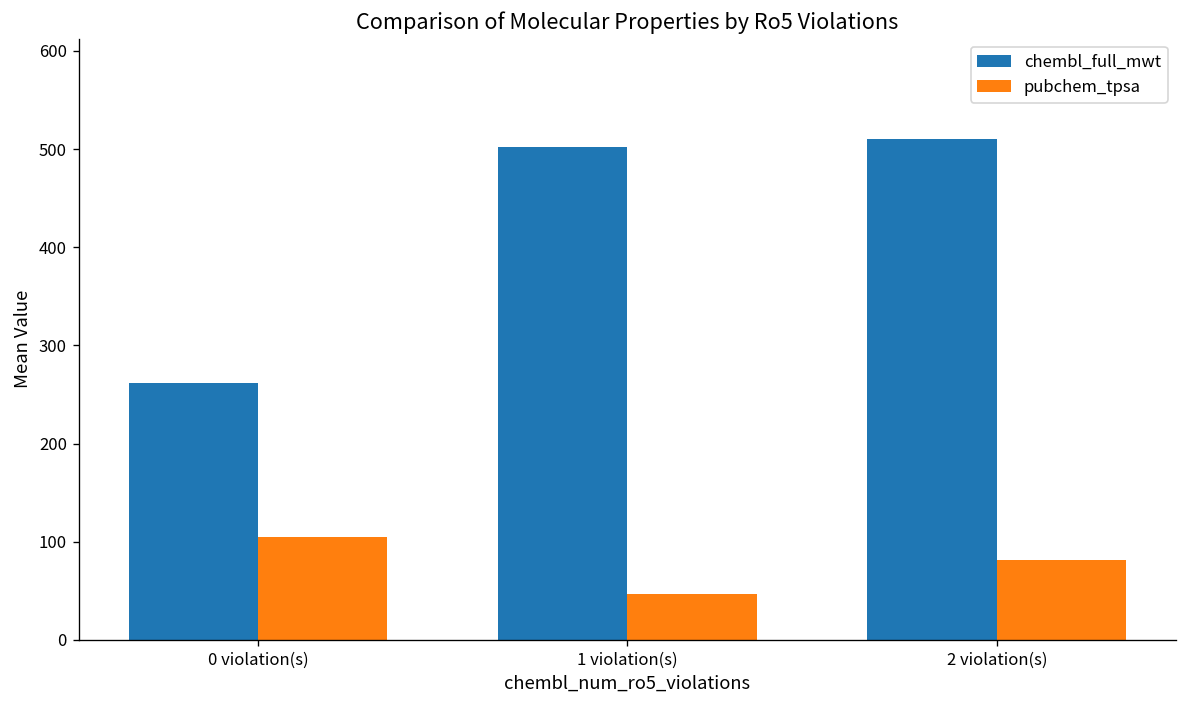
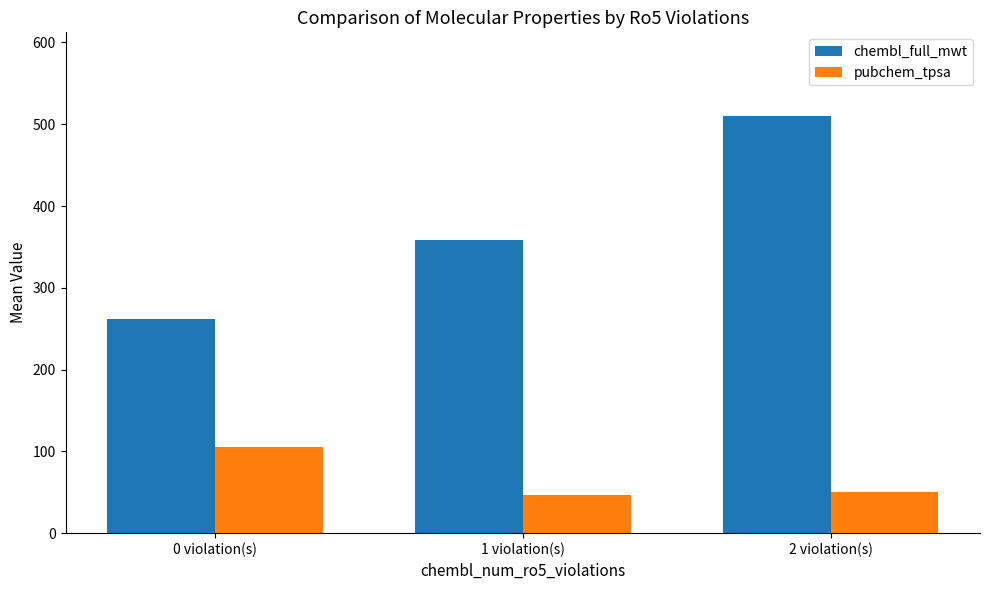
  {
    "chembl_full_mwt": {
      "0 violation(s)": 260,
-     "1 violation(s)": 500,
+     "1 violation(s)": 360,
      "2 violation(s)": 510
    },
    "pubchem_tpsa": {
      "0 violation(s)": 100,
      "1 violation(s)": 50,
-     "2 violation(s)": 80
+     "2 violation(s)": 50
    }
  }
